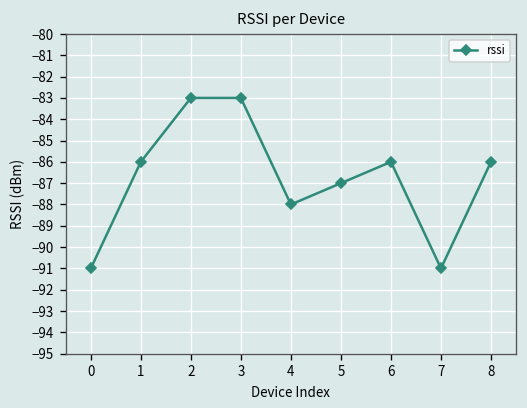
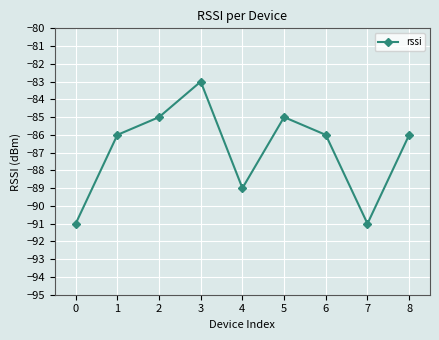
  {
    "0": -91,
    "1": -86,
-   "2": -83,
+   "2": -85,
    "3": -83,
-   "4": -88,
-   "5": -87,
+   "4": -89,
+   "5": -85,
    "6": -86,
    "7": -91,
    "8": -86
  }
